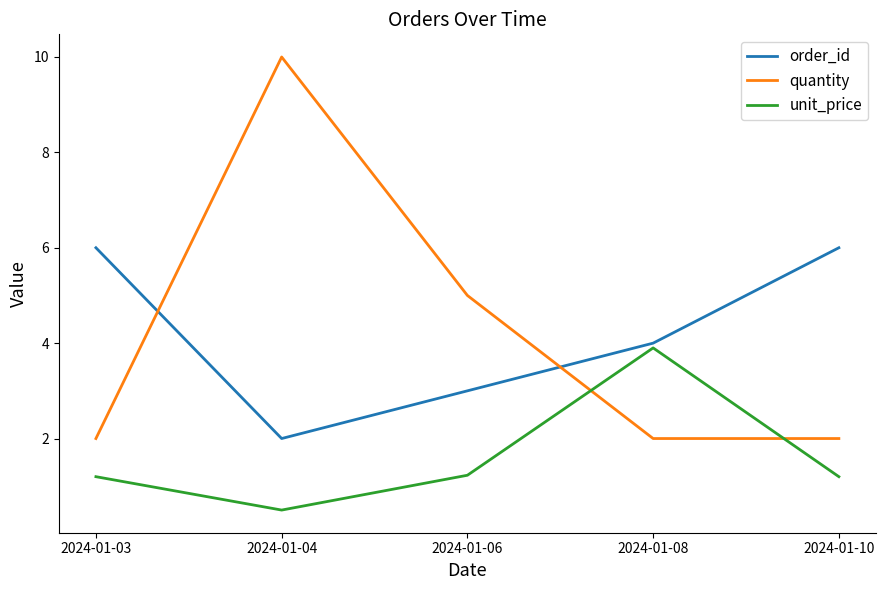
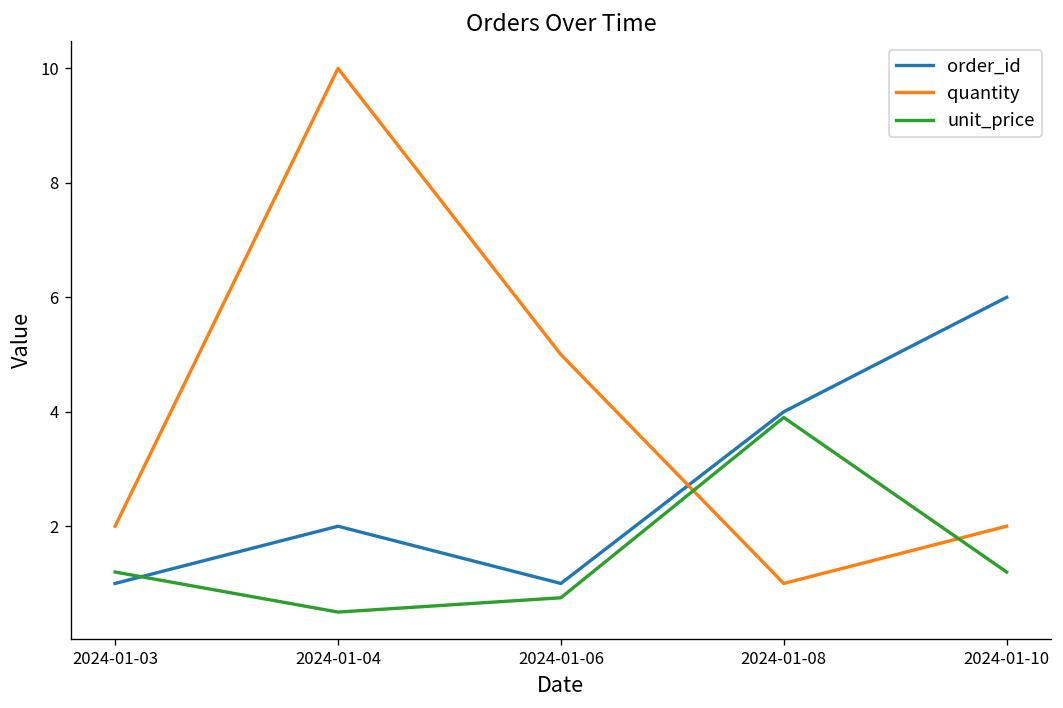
  {
    "order_id": {
-     "2024-01-03": 6,
+     "2024-01-03": 1,
      "2024-01-04": 2,
-     "2024-01-06": 3,
+     "2024-01-06": 1,
      "2024-01-08": 4,
      "2024-01-10": 6
    },
    "quantity": {
      "2024-01-03": 2,
      "2024-01-04": 10,
      "2024-01-06": 5,
-     "2024-01-08": 2,
+     "2024-01-08": 1,
      "2024-01-10": 2
    },
    "unit_price": {
      "2024-01-03": 1.2,
      "2024-01-04": 0.5,
-     "2024-01-06": 1.2,
+     "2024-01-06": 0.8,
      "2024-01-08": 3.9,
      "2024-01-10": 1.2
    }
  }
